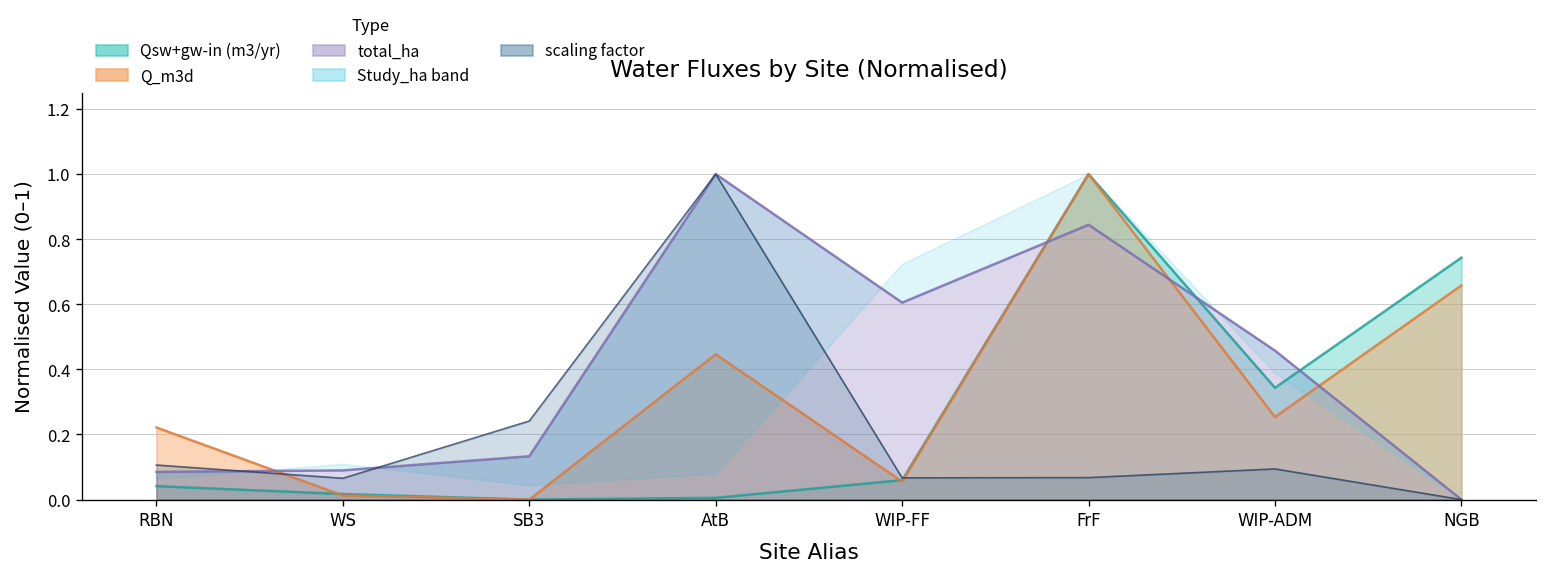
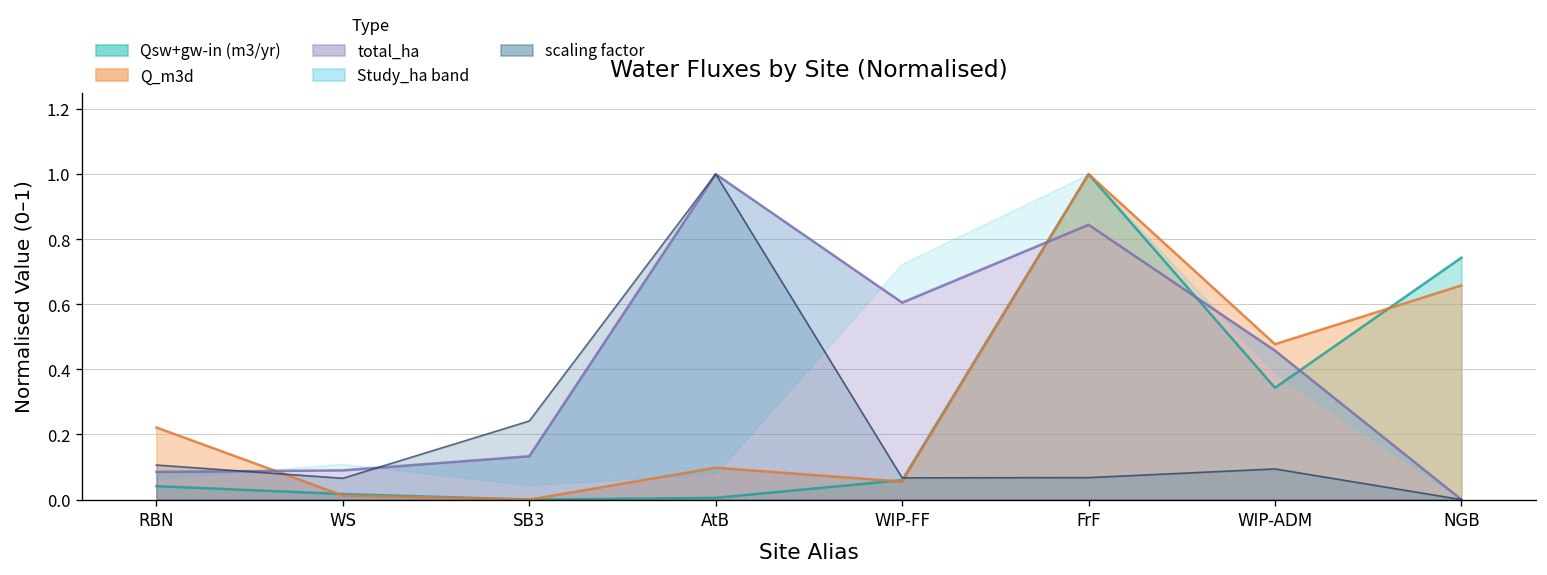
  {
    "Q_m3d": {
      "RBN": 0.22,
-     "AtB": 0.45,
-     "WIP-ADM": 0.25,
+     "AtB": 0.10,
+     "WIP-ADM": 0.48,
      "NGB": 0.66
    }
  }
